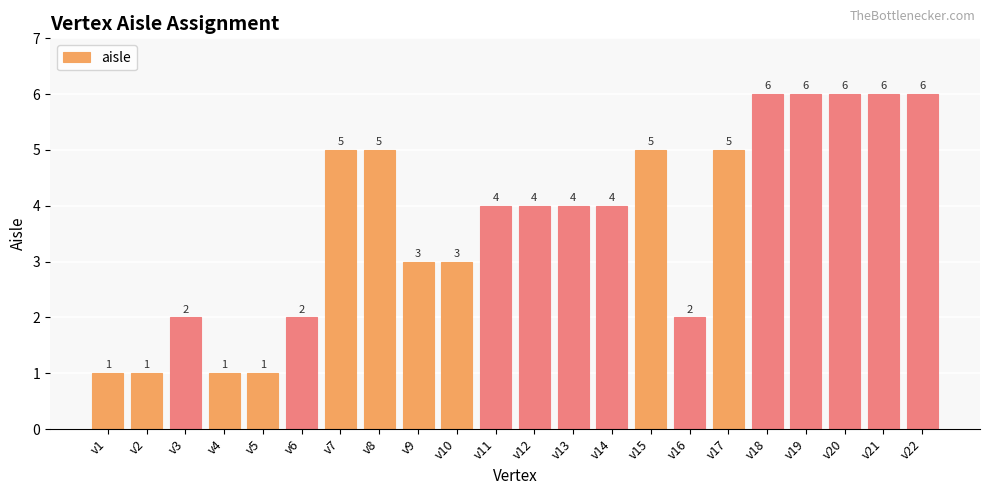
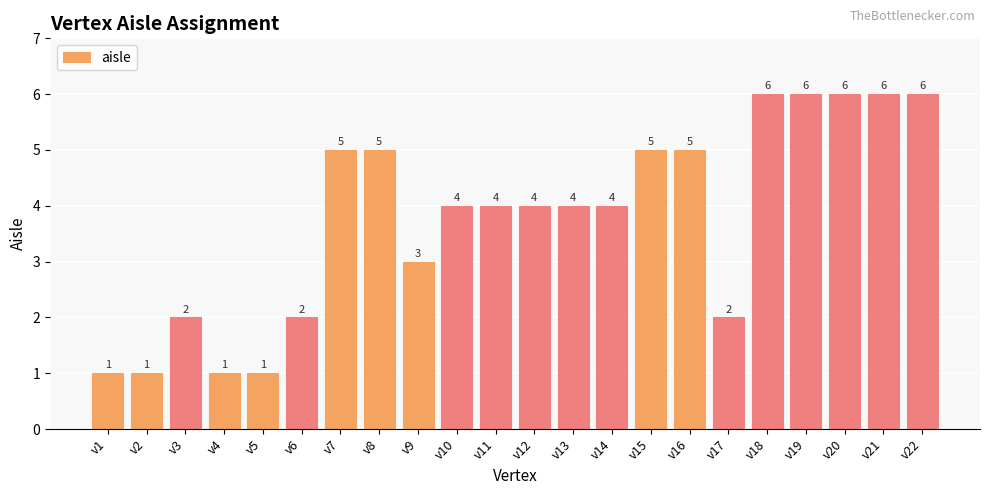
  {
    "v1": 1,
    "v2": 1,
    "v3": 2,
    "v4": 1,
    "v5": 1,
    "v6": 2,
    "v7": 5,
    "v8": 5,
    "v9": 3,
-   "v10": 3,
+   "v10": 4,
    "v11": 4,
    "v12": 4,
    "v13": 4,
    "v14": 4,
    "v15": 5,
-   "v16": 2,
-   "v17": 5,
+   "v16": 5,
+   "v17": 2,
    "v18": 6,
    "v19": 6,
    "v20": 6,
    "v21": 6,
    "v22": 6
  }
